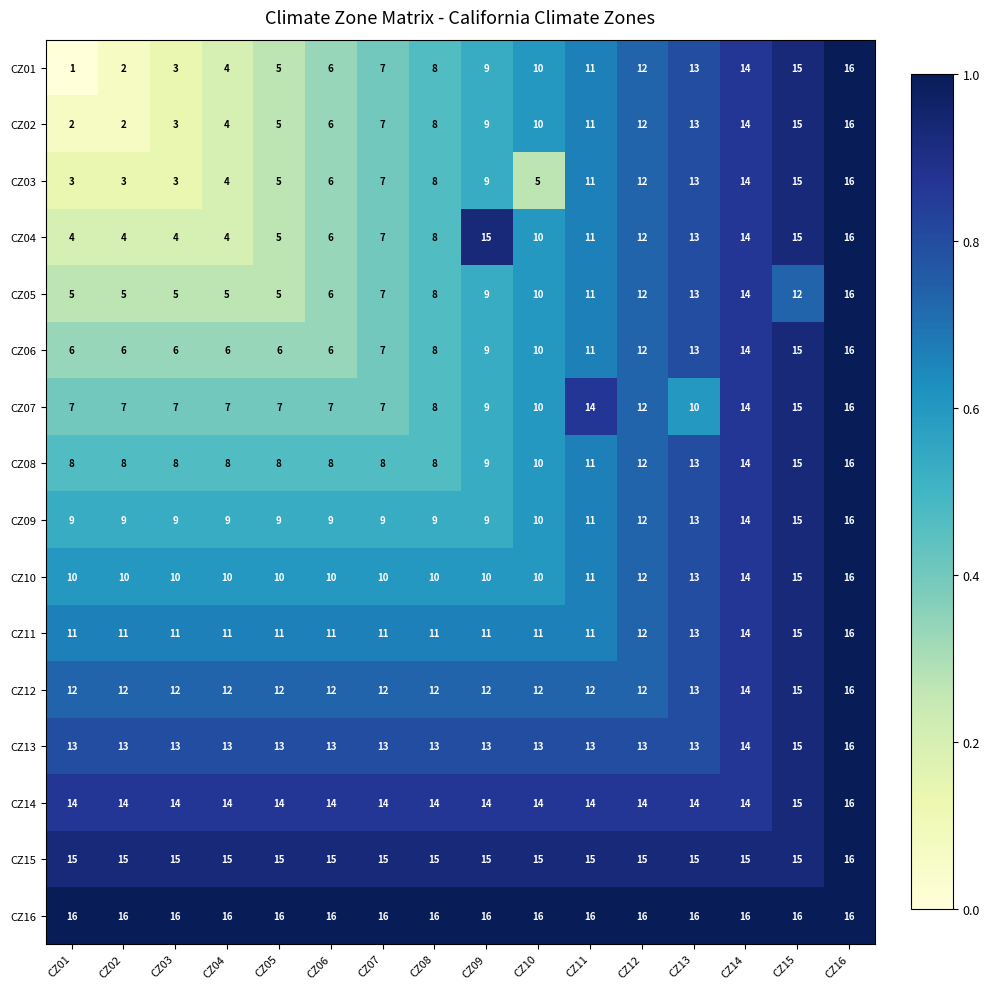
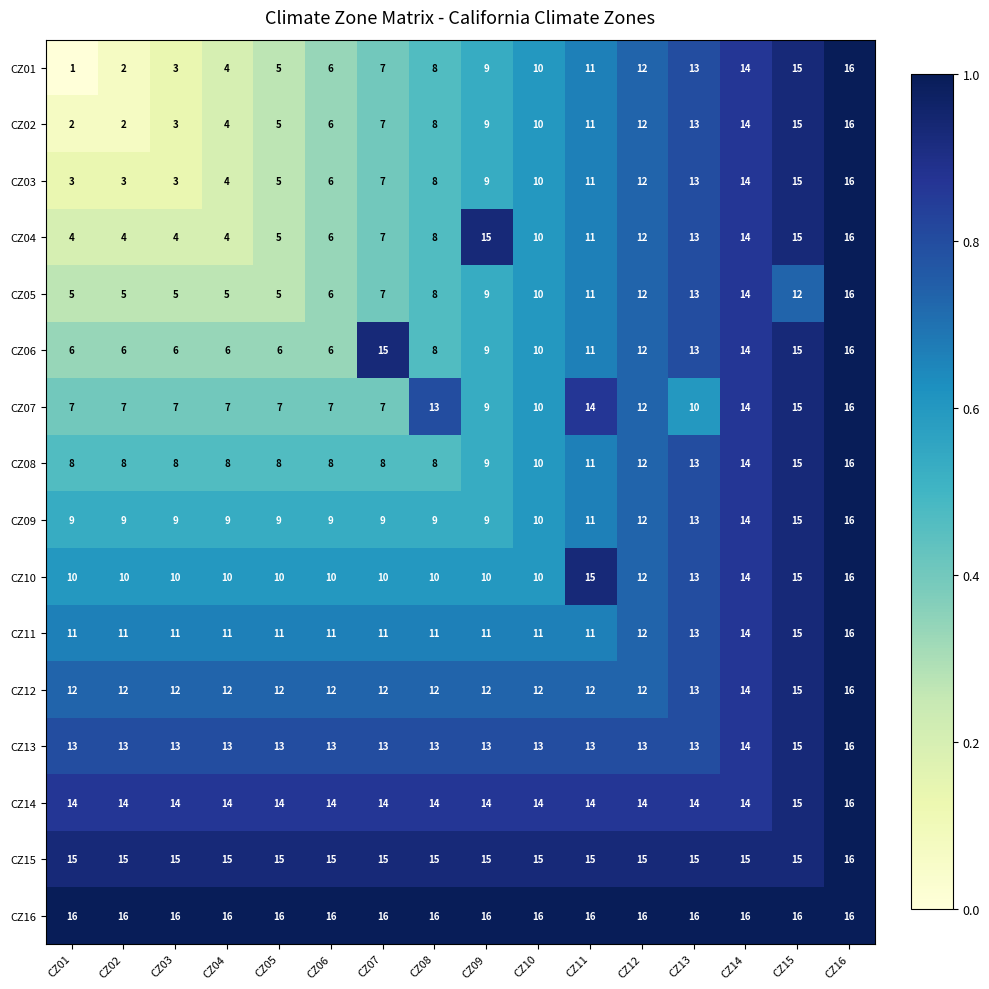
  {
    "CZ03": {
      "CZ01": 3,
      "CZ02": 3,
      "CZ03": 3,
      "CZ04": 4,
      "CZ05": 5,
      "CZ06": 6,
      "CZ07": 7,
      "CZ08": 8,
      "CZ09": 9,
-     "CZ10": 5,
+     "CZ10": 10,
      "CZ11": 11,
      "CZ12": 12,
      "CZ13": 13,
      "CZ14": 14,
      "CZ15": 15,
      "CZ16": 16
    },
    "CZ06": {
      "CZ01": 6,
      "CZ02": 6,
      "CZ03": 6,
      "CZ04": 6,
      "CZ05": 6,
      "CZ06": 6,
-     "CZ07": 7,
+     "CZ07": 15,
      "CZ08": 8,
      "CZ09": 9,
      "CZ10": 10,
      "CZ11": 11,
      "CZ12": 12,
      "CZ13": 13,
      "CZ14": 14,
      "CZ15": 15,
      "CZ16": 16
    },
    "CZ07": {
      "CZ01": 7,
      "CZ02": 7,
      "CZ03": 7,
      "CZ04": 7,
      "CZ05": 7,
      "CZ06": 7,
      "CZ07": 7,
-     "CZ08": 8,
+     "CZ08": 13,
      "CZ09": 9,
      "CZ10": 10,
      "CZ11": 14,
      "CZ12": 12,
      "CZ13": 10,
      "CZ14": 14,
      "CZ15": 15,
      "CZ16": 16
    },
    "CZ10": {
      "CZ01": 10,
      "CZ02": 10,
      "CZ03": 10,
      "CZ04": 10,
      "CZ05": 10,
      "CZ06": 10,
      "CZ07": 10,
      "CZ08": 10,
      "CZ09": 10,
      "CZ10": 10,
-     "CZ11": 11,
+     "CZ11": 15,
      "CZ12": 12,
      "CZ13": 13,
      "CZ14": 14,
      "CZ15": 15,
      "CZ16": 16
    }
  }
